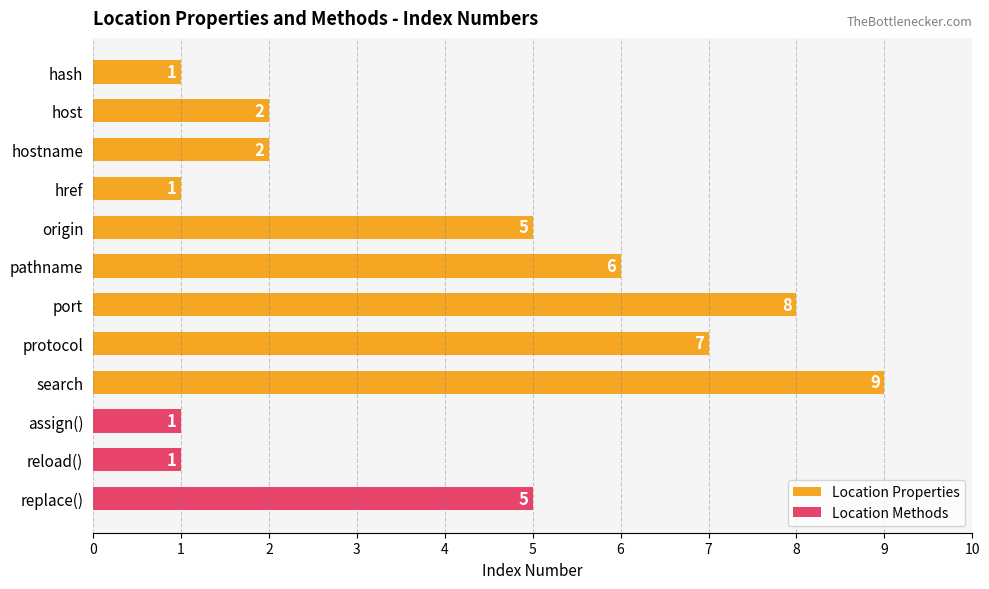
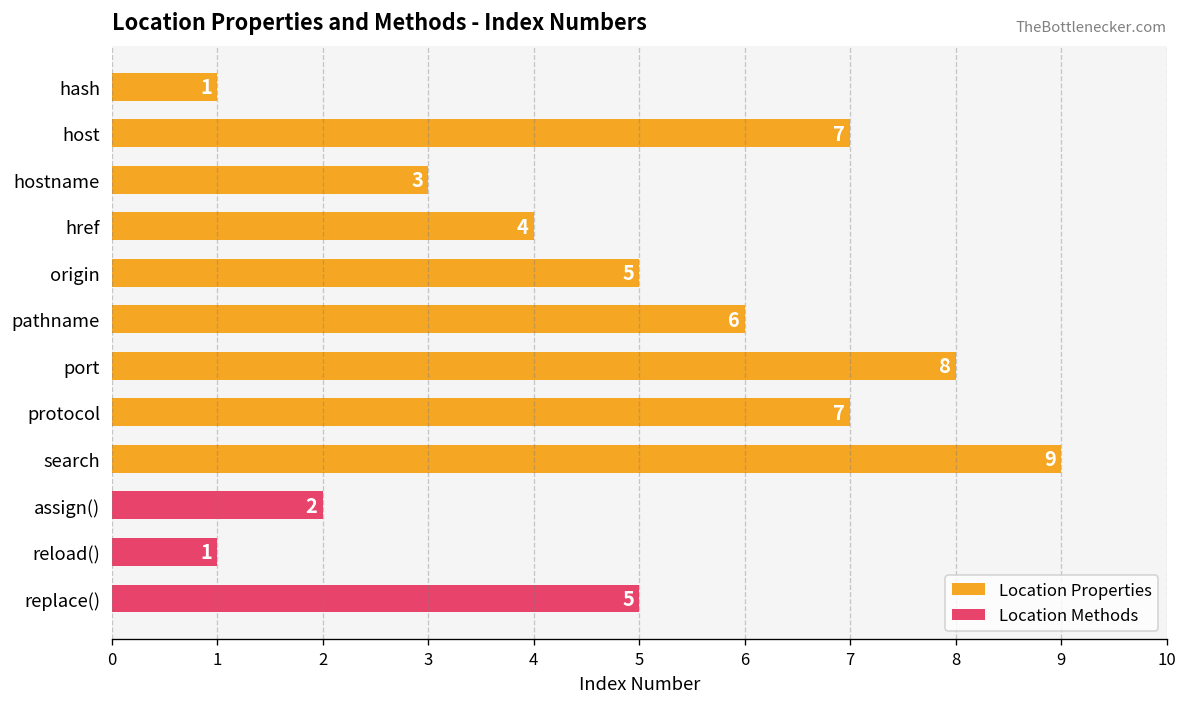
  {
    "hash": 1,
-   "host": 2,
-   "hostname": 2,
-   "href": 1,
+   "host": 7,
+   "hostname": 3,
+   "href": 4,
    "origin": 5,
    "pathname": 6,
    "port": 8,
    "protocol": 7,
    "search": 9,
-   "assign()": 1,
+   "assign()": 2,
    "reload()": 1,
    "replace()": 5
  }
